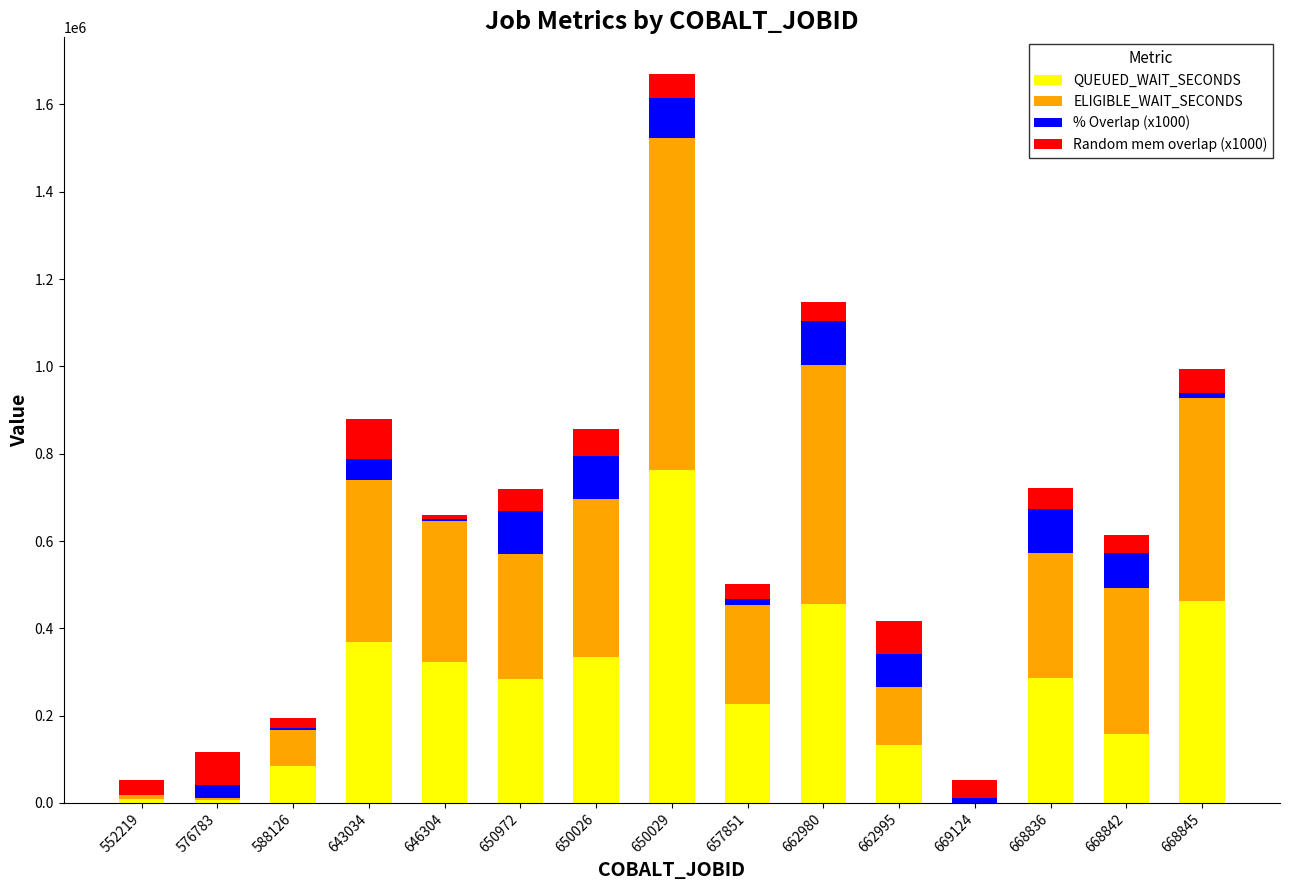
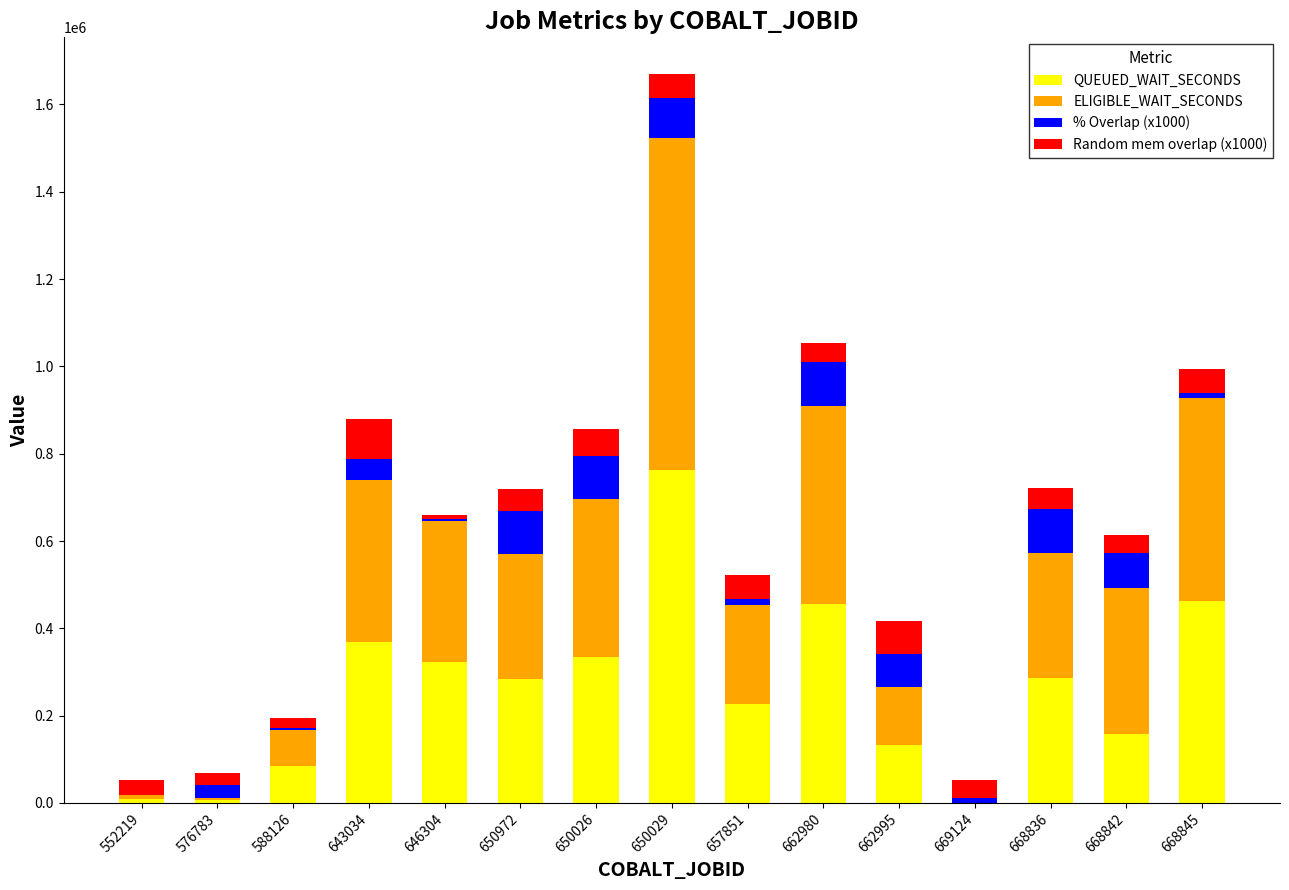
  {
    "QUEUED_WAIT_SECONDS": {
      "552219": 10000,
      "576783": 10000,
      "588126": 80000,
      "643034": 370000,
      "646304": 320000,
      "650972": 280000,
      "650026": 340000,
      "650029": 760000,
      "657851": 230000,
      "662980": 450000,
      "662995": 130000,
      "668836": 290000,
      "668842": 160000,
      "668845": 460000
    },
    "ELIGIBLE_WAIT_SECONDS": {
      "552219": 10000,
      "576783": 10000,
      "588126": 80000,
      "643034": 370000,
      "646304": 320000,
      "650972": 280000,
      "650026": 360000,
      "650029": 760000,
      "657851": 230000,
-     "662980": 550000,
+     "662980": 450000,
      "662995": 130000,
      "668836": 290000,
      "668842": 330000,
      "668845": 460000
    },
    "% Overlap (x1000)": {
      "576783": 30000,
      "643034": 50000,
      "650972": 100000,
      "650026": 100000,
      "650029": 90000,
      "657851": 10000,
      "662980": 100000,
      "662995": 80000,
      "669124": 10000,
      "668836": 100000,
      "668842": 80000,
      "668845": 10000
    },
    "Random mem overlap (x1000)": {
      "552219": 30000,
-     "576783": 80000,
+     "576783": 30000,
      "588126": 20000,
      "643034": 90000,
      "646304": 10000,
      "650972": 50000,
      "650026": 60000,
      "650029": 50000,
-     "657851": 30000,
+     "657851": 60000,
      "662980": 40000,
      "662995": 70000,
      "669124": 40000,
      "668836": 50000,
      "668842": 40000,
      "668845": 60000
    }
  }
